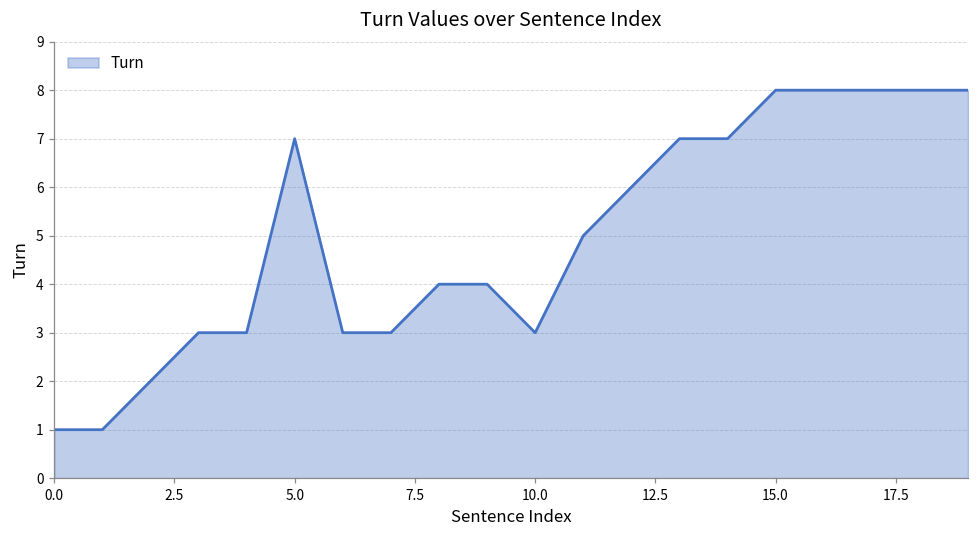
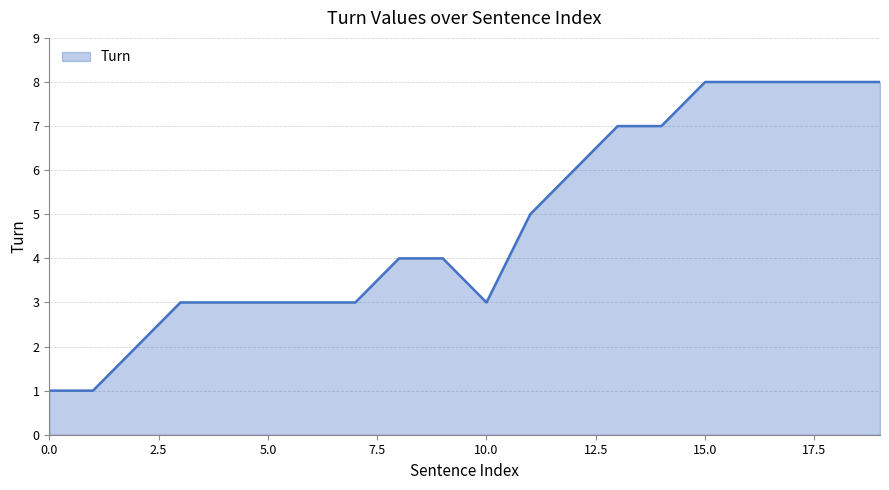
  {
    "0.0": 1,
-   "5.0": 7,
+   "5.0": 3,
    "10.0": 3,
    "15.0": 8
  }
